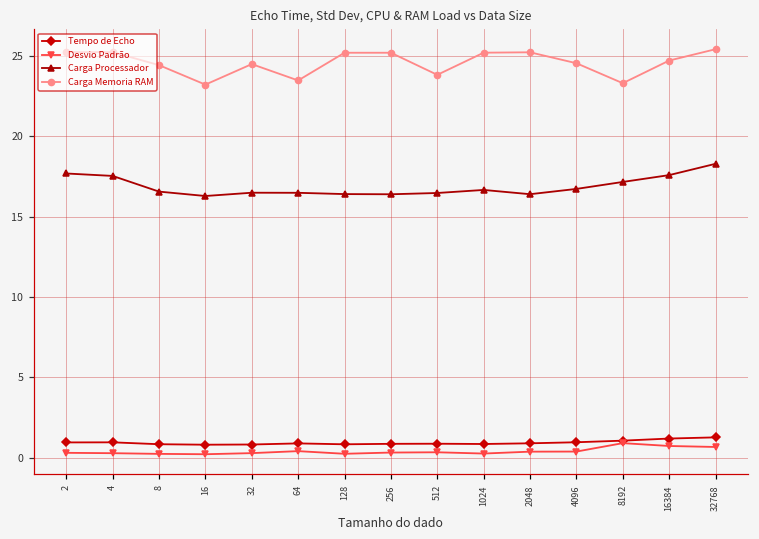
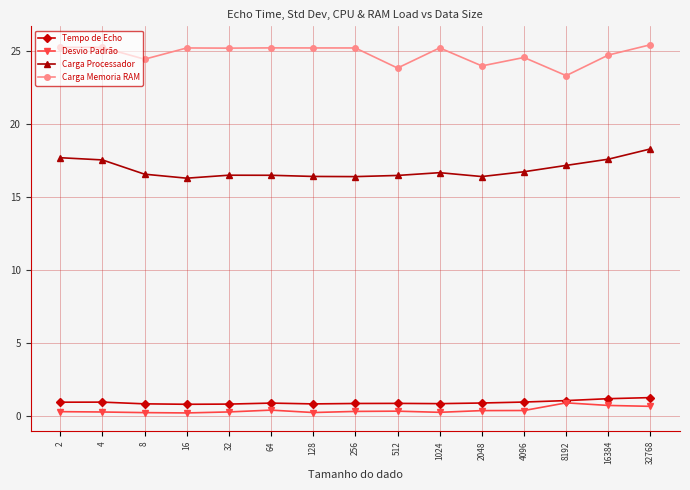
  {
    "Desvio Padrão": {
      "2": 0.3,
      "4": 0.3,
      "8": 0.2,
      "16": 0.2,
      "32": 0.3,
      "64": 0.4,
      "128": 0.2,
      "256": 0.3,
      "512": 0.3,
      "1024": 0.3,
      "2048": 0.4,
      "4096": 0.4,
      "16384": 0.7,
      "32768": 0.7
    },
    "Carga Memoria RAM": {
      "8": 24.4,
-     "16": 23.2,
-     "32": 24.5,
-     "64": 23.5,
+     "16": 25.2,
+     "32": 25.2,
+     "64": 25.2,
      "128": 25.2,
      "256": 25.2,
      "512": 23.8,
      "1024": 25.2,
-     "2048": 25.2,
+     "2048": 24.0,
      "4096": 24.5,
      "8192": 23.3,
      "16384": 24.7,
      "32768": 25.4
    }
  }
